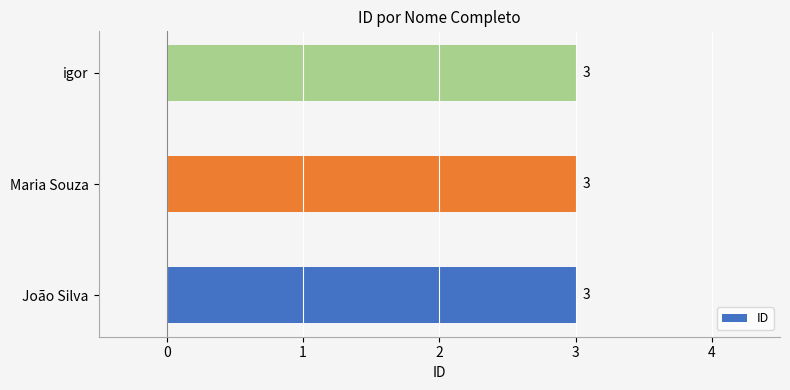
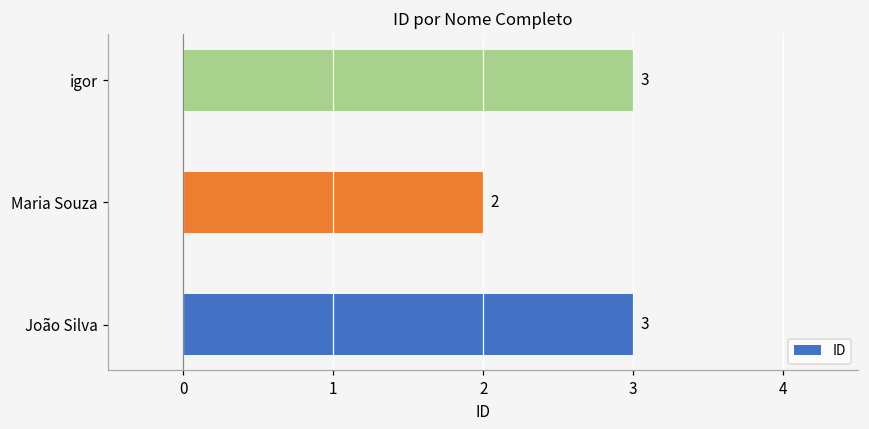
  {
    "igor": 3,
-   "Maria Souza": 3,
+   "Maria Souza": 2,
    "João Silva": 3
  }
